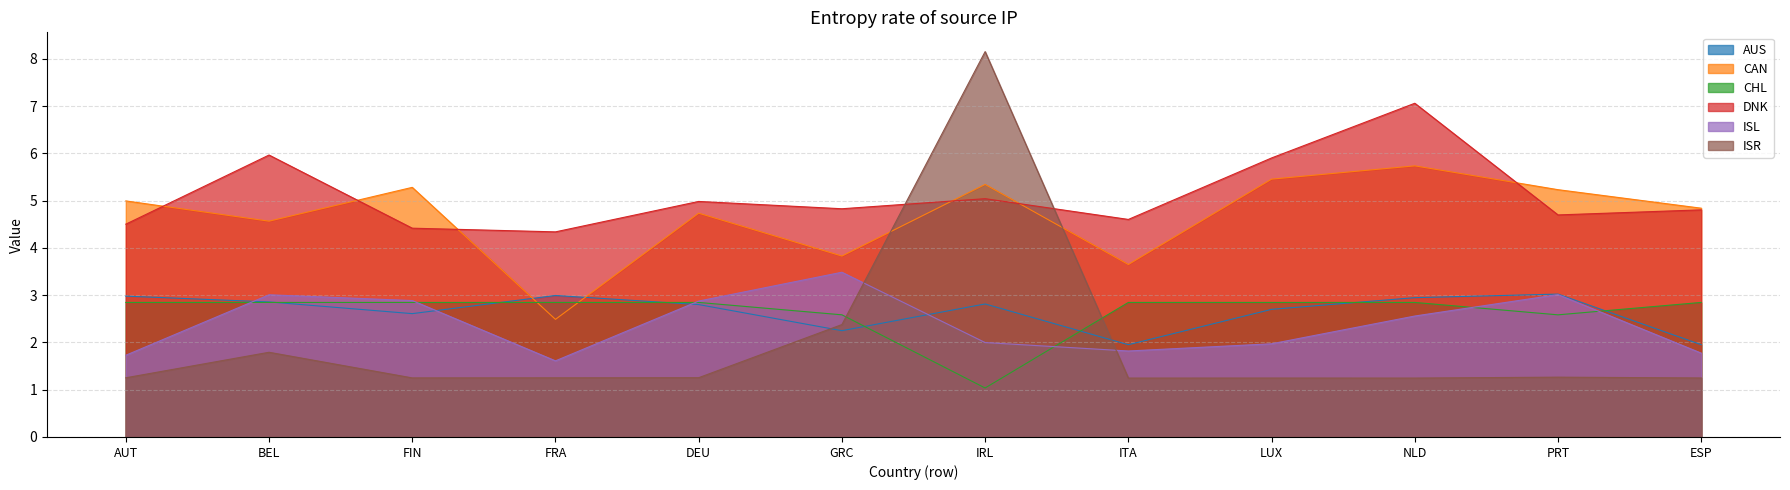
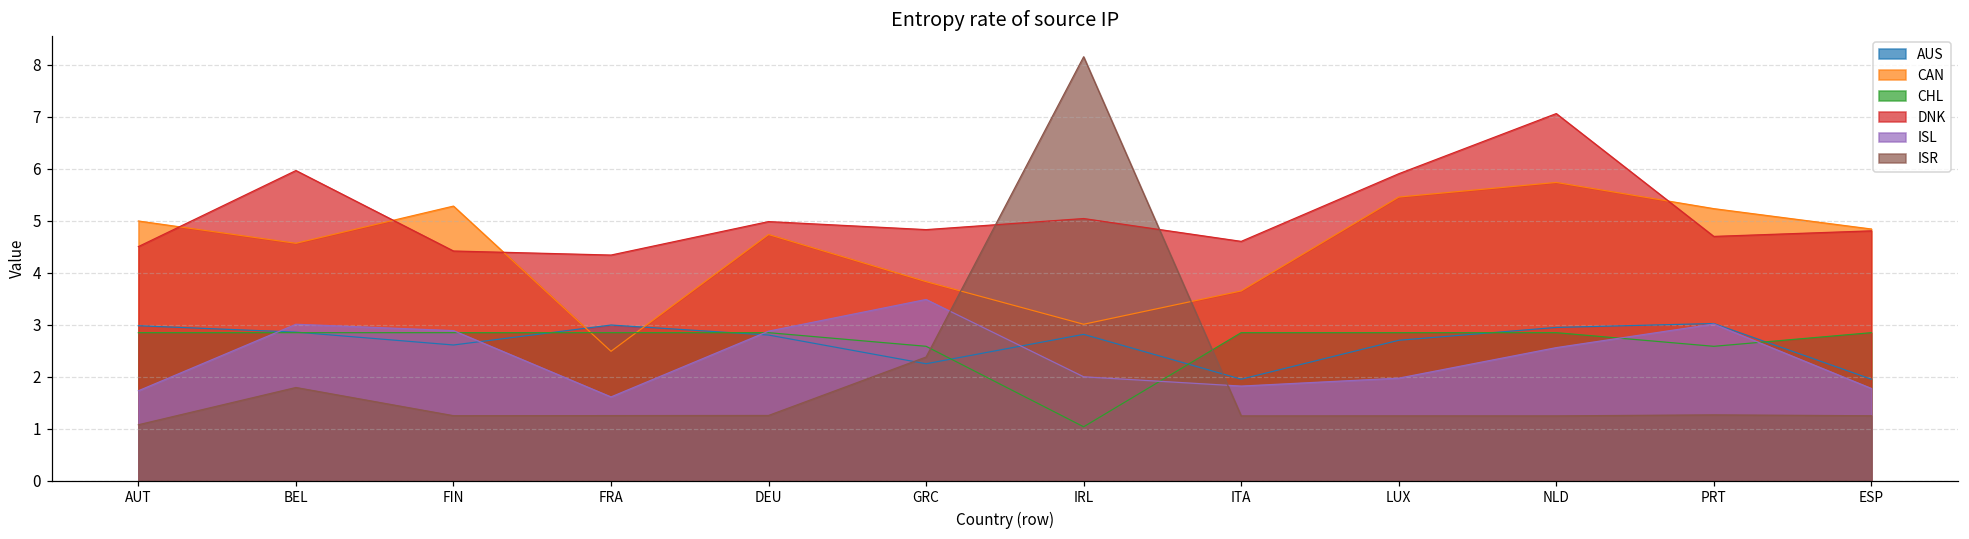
  {
    "AUS": {
      "AUT": 3.0,
      "FIN": 2.6,
      "FRA": 3.0,
      "GRC": 2.2,
      "IRL": 2.8,
      "ITA": 2.0,
      "LUX": 2.7,
      "NLD": 2.9,
      "ESP": 2.0
    },
    "CAN": {
      "AUT": 5.0,
      "BEL": 4.6,
      "FIN": 5.3,
      "FRA": 2.5,
      "DEU": 4.7,
      "GRC": 3.8,
-     "IRL": 5.3,
+     "IRL": 3.0,
      "ITA": 3.7,
      "LUX": 5.5,
      "NLD": 5.7,
      "PRT": 5.2
    },
    "CHL": {
      "AUT": 2.8,
      "FRA": 2.8,
      "GRC": 2.6,
      "IRL": 1.0,
      "ITA": 2.8,
      "LUX": 2.8,
      "NLD": 2.8,
      "PRT": 2.6,
      "ESP": 2.8
    },
    "DNK": {
      "AUT": 4.5,
      "BEL": 6.0,
      "FIN": 4.4,
      "FRA": 4.3,
      "DEU": 5.0,
      "GRC": 4.8,
      "IRL": 5.0,
      "ITA": 4.6,
      "LUX": 5.9,
      "NLD": 7.1,
      "PRT": 4.7
    },
    "ISL": {
      "AUT": 1.7,
      "BEL": 3.0,
      "FRA": 1.6,
      "GRC": 3.5,
      "IRL": 2.0,
      "ITA": 1.8,
      "LUX": 2.0,
      "NLD": 2.6,
      "ESP": 1.8
    },
    "ISR": {
-     "AUT": 1.3,
+     "AUT": 1.1,
      "BEL": 1.8,
      "FIN": 1.2,
      "FRA": 1.3,
      "DEU": 1.3,
      "GRC": 2.4,
      "IRL": 8.2,
      "ITA": 1.2,
      "LUX": 1.2,
      "NLD": 1.2,
      "PRT": 1.3,
      "ESP": 1.2
    }
  }
